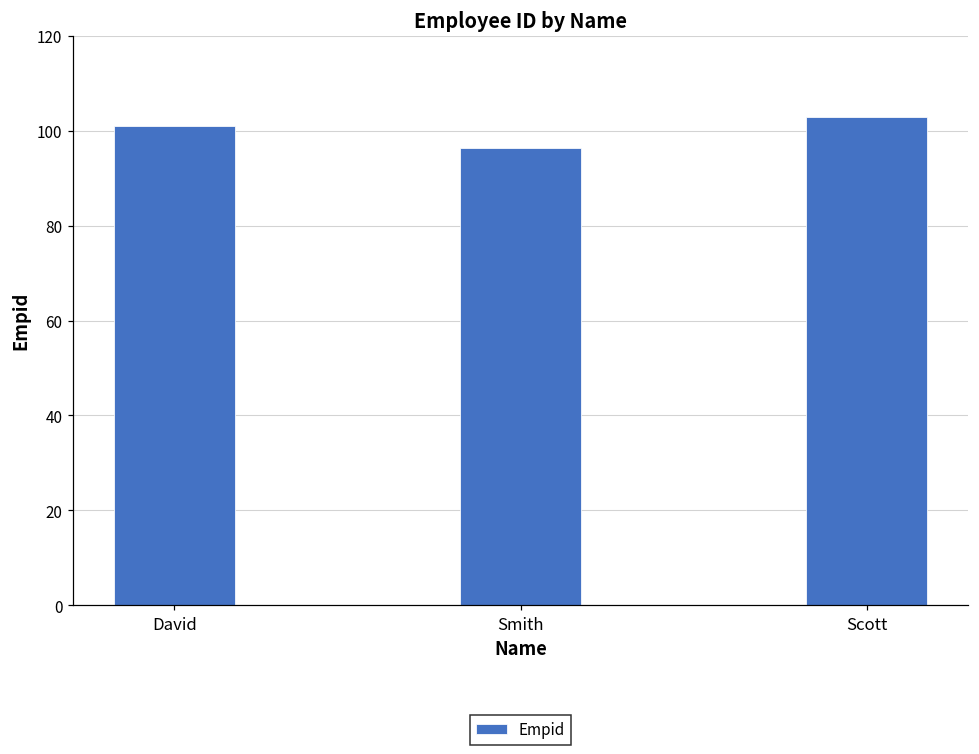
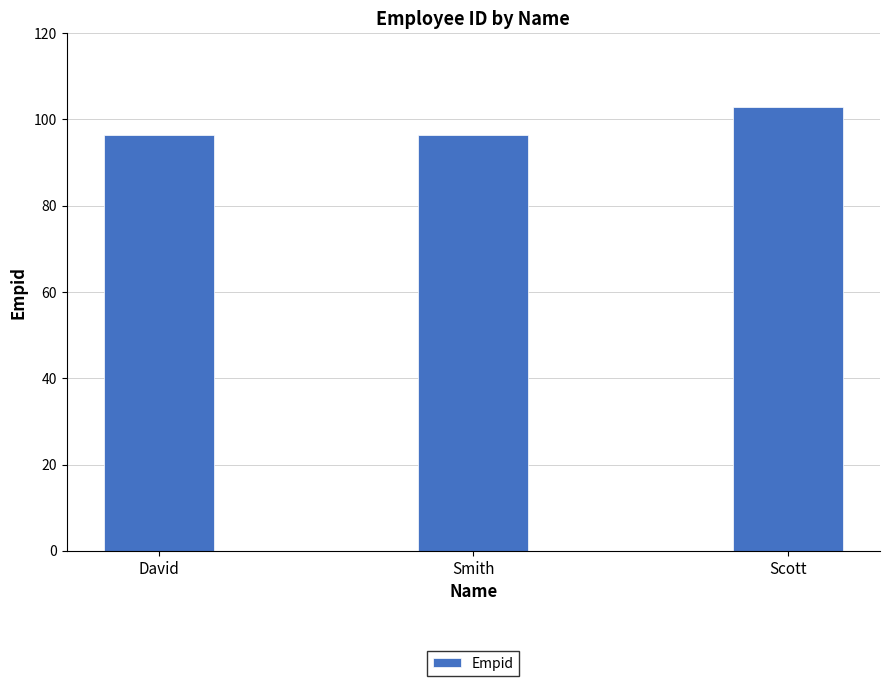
  {
-   "David": 101,
+   "David": 97,
    "Smith": 96,
    "Scott": 103
  }
